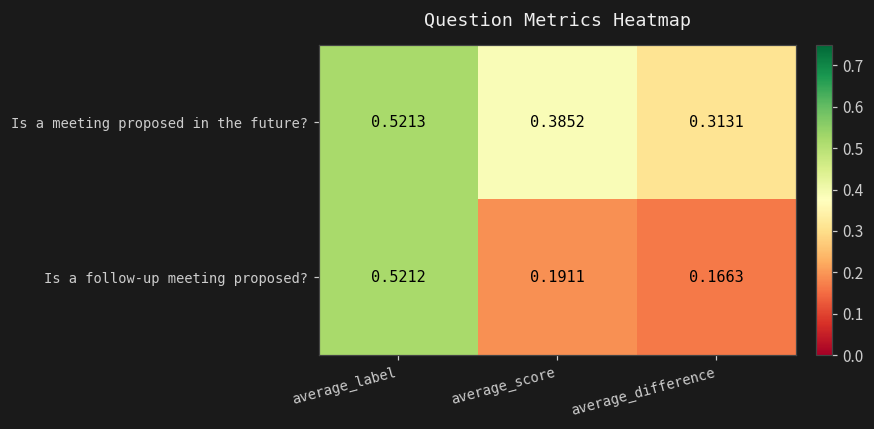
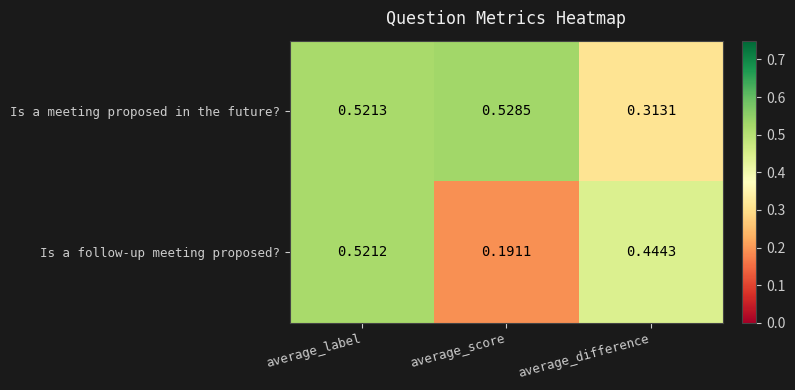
  {
    "Is a meeting proposed in the future?": {
      "average_label": 0.5213,
-     "average_score": 0.3852,
+     "average_score": 0.5285,
      "average_difference": 0.3131
    },
    "Is a follow-up meeting proposed?": {
      "average_label": 0.5212,
      "average_score": 0.1911,
-     "average_difference": 0.1663
+     "average_difference": 0.4443
    }
  }
